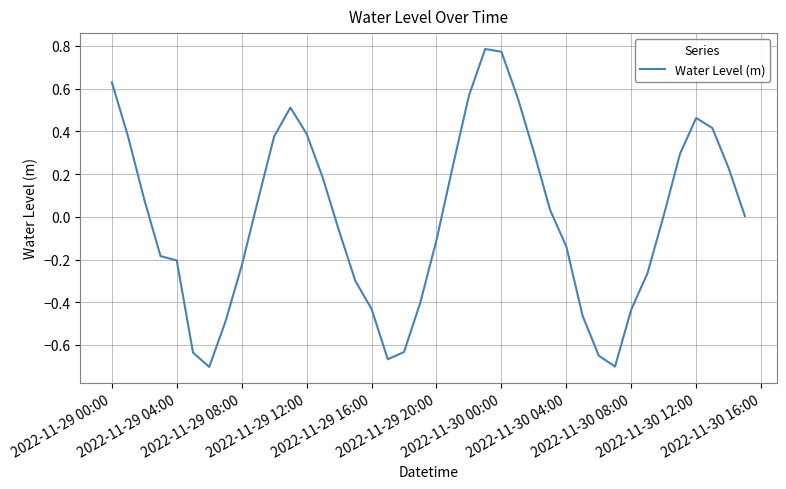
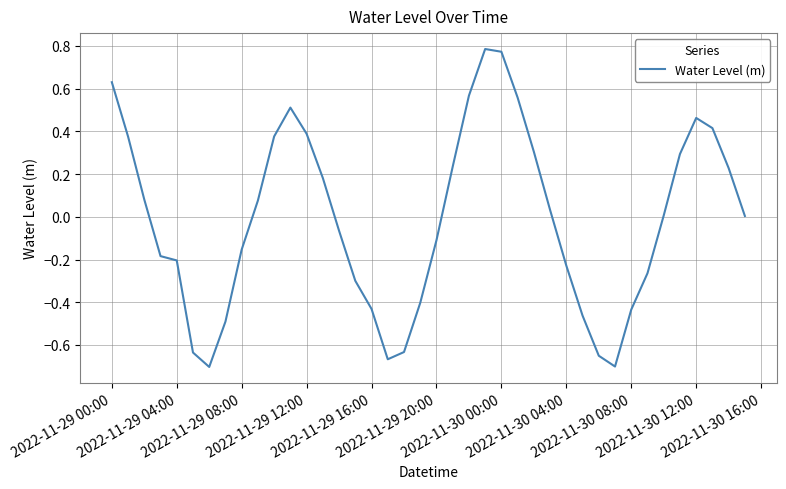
  {
    "2022-11-29 00:00": 0.63,
    "2022-11-29 04:00": -0.20,
-   "2022-11-29 08:00": -0.23,
+   "2022-11-29 08:00": -0.15,
    "2022-11-29 12:00": 0.39,
    "2022-11-29 16:00": -0.43,
    "2022-11-29 20:00": -0.11,
    "2022-11-30 00:00": 0.77,
-   "2022-11-30 04:00": -0.14,
+   "2022-11-30 04:00": -0.23,
    "2022-11-30 08:00": -0.43,
    "2022-11-30 12:00": 0.46
  }
